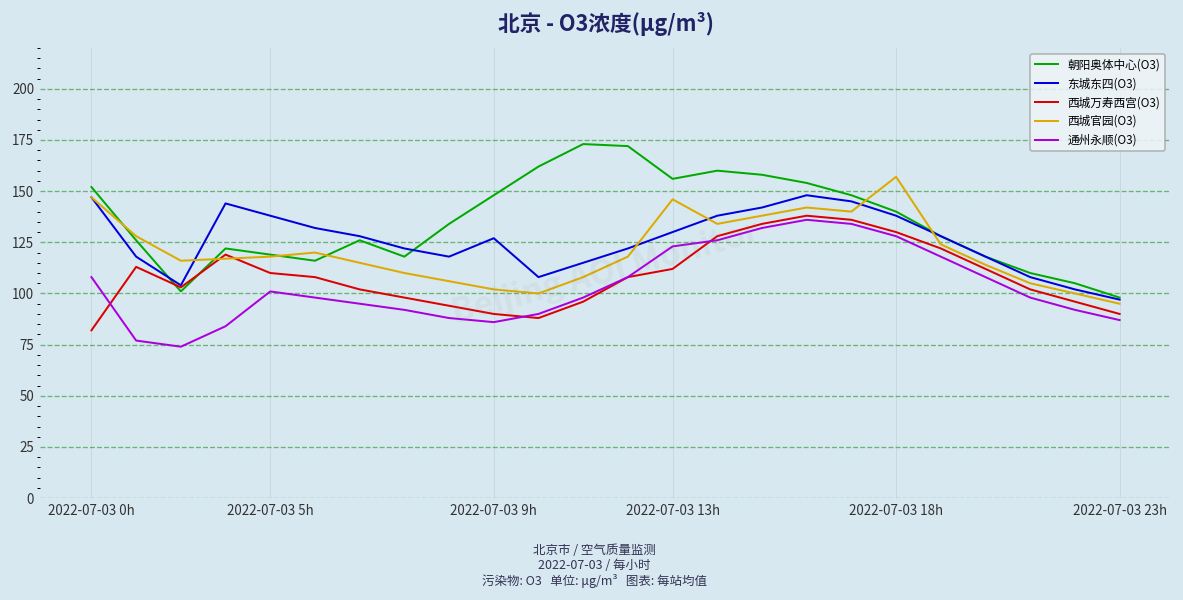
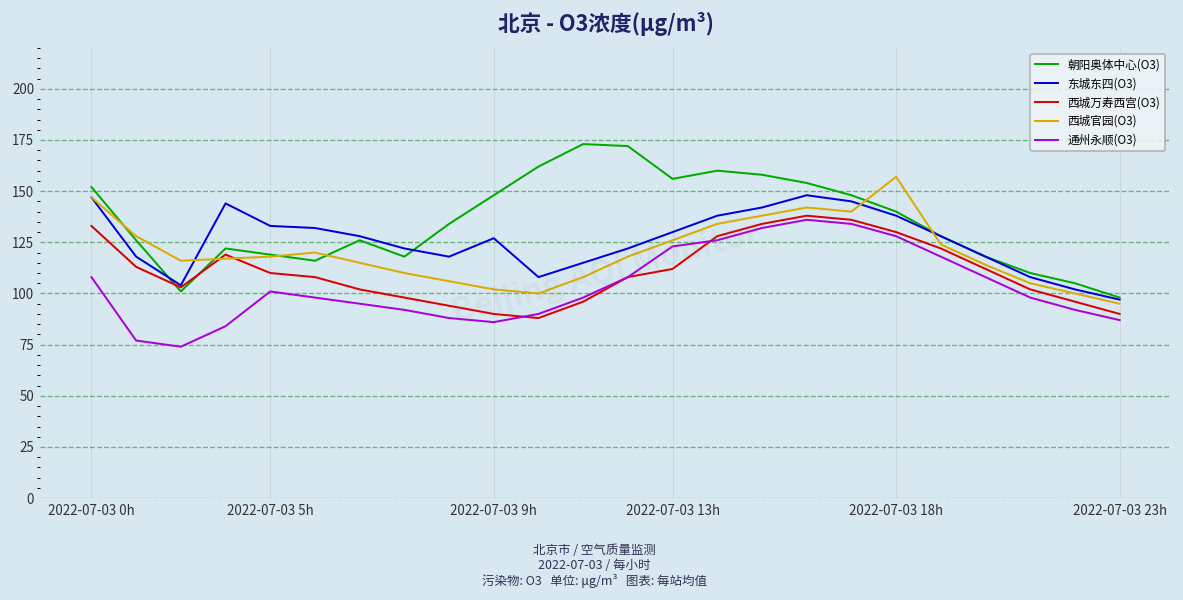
  {
    "朝阳奥体中心(O3)": {
      "2022-07-03 0h": 152,
      "2022-07-03 9h": 148,
      "2022-07-03 13h": 156,
      "2022-07-03 18h": 140
    },
    "东城东四(O3)": {
-     "2022-07-03 5h": 138,
+     "2022-07-03 5h": 133,
      "2022-07-03 9h": 127,
      "2022-07-03 13h": 130,
      "2022-07-03 18h": 138
    },
    "西城万寿西宫(O3)": {
-     "2022-07-03 0h": 82,
+     "2022-07-03 0h": 133,
      "2022-07-03 5h": 110,
      "2022-07-03 9h": 90,
      "2022-07-03 13h": 112,
      "2022-07-03 18h": 130,
      "2022-07-03 23h": 90
    },
    "西城官园(O3)": {
      "2022-07-03 9h": 102,
-     "2022-07-03 13h": 146,
+     "2022-07-03 13h": 126,
      "2022-07-03 18h": 157,
      "2022-07-03 23h": 95
    },
    "通州永顺(O3)": {
      "2022-07-03 0h": 108,
      "2022-07-03 5h": 101,
      "2022-07-03 9h": 86,
      "2022-07-03 13h": 123,
      "2022-07-03 18h": 128,
      "2022-07-03 23h": 87
    }
  }
